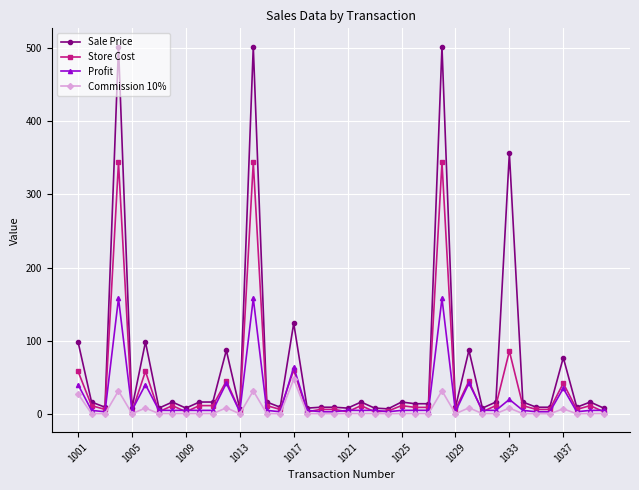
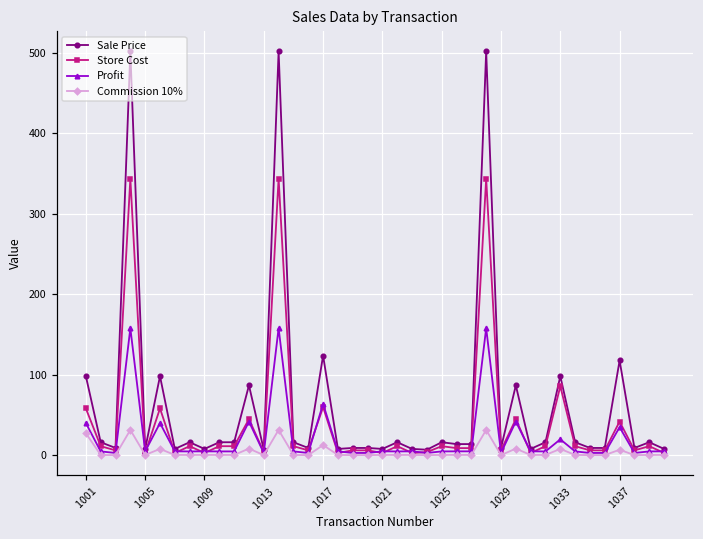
  {
    "Sale Price": {
      "1001": 100,
      "1017": 120,
      "1025": 20,
-     "1033": 360,
-     "1037": 80
+     "1033": 100,
+     "1037": 120
    },
    "Store Cost": {
      "1001": 60,
      "1017": 60,
      "1025": 10,
      "1033": 90,
      "1037": 40
    },
    "Profit": {
      "1001": 40,
      "1017": 60,
      "1025": 0,
      "1033": 20,
      "1037": 40
    },
    "Commission 10%": {
      "1001": 30,
-     "1017": 50,
+     "1017": 10,
      "1025": 0,
      "1033": 10,
      "1037": 10
    }
  }
